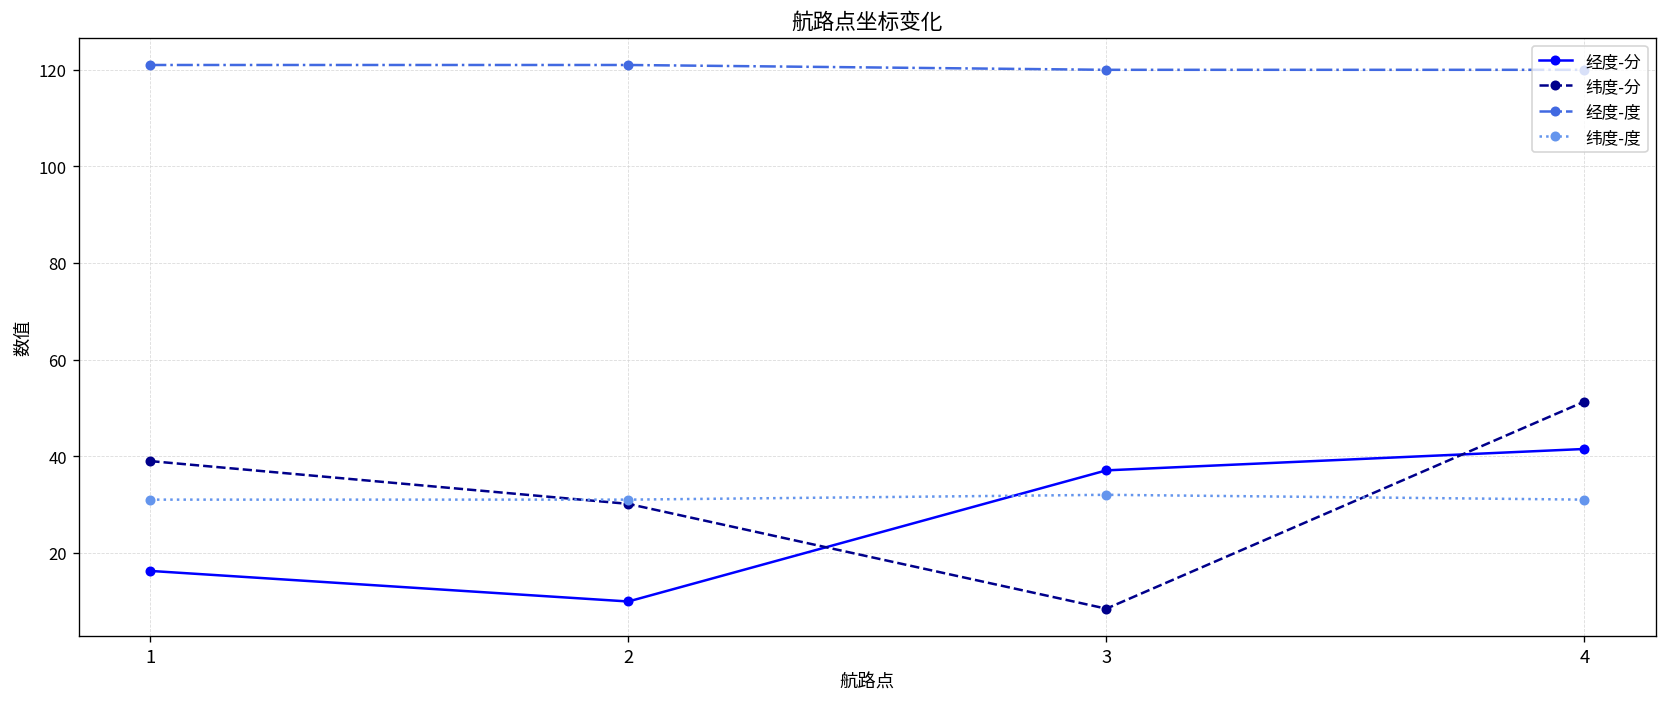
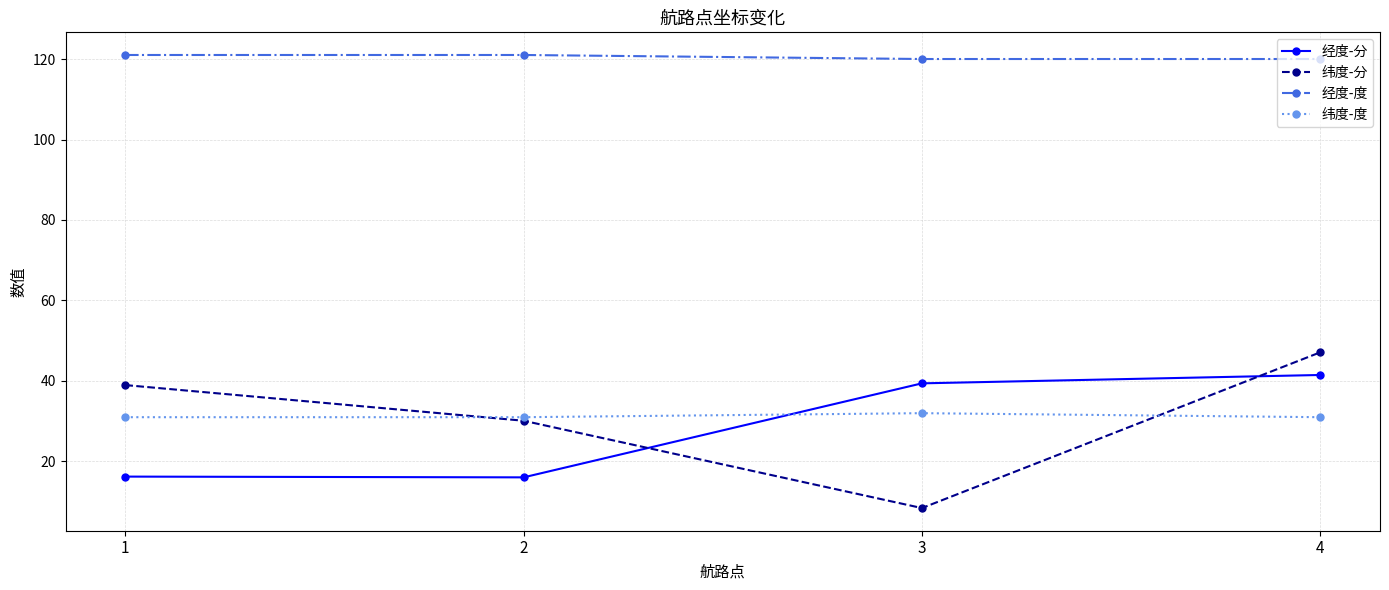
  {
    "经度-分": {
      "1": 16,
-     "2": 10,
-     "3": 37,
+     "2": 16,
+     "3": 39,
      "4": 41
    },
    "纬度-分": {
      "1": 39,
      "2": 30,
      "3": 8,
-     "4": 51
+     "4": 47
    }
  }
